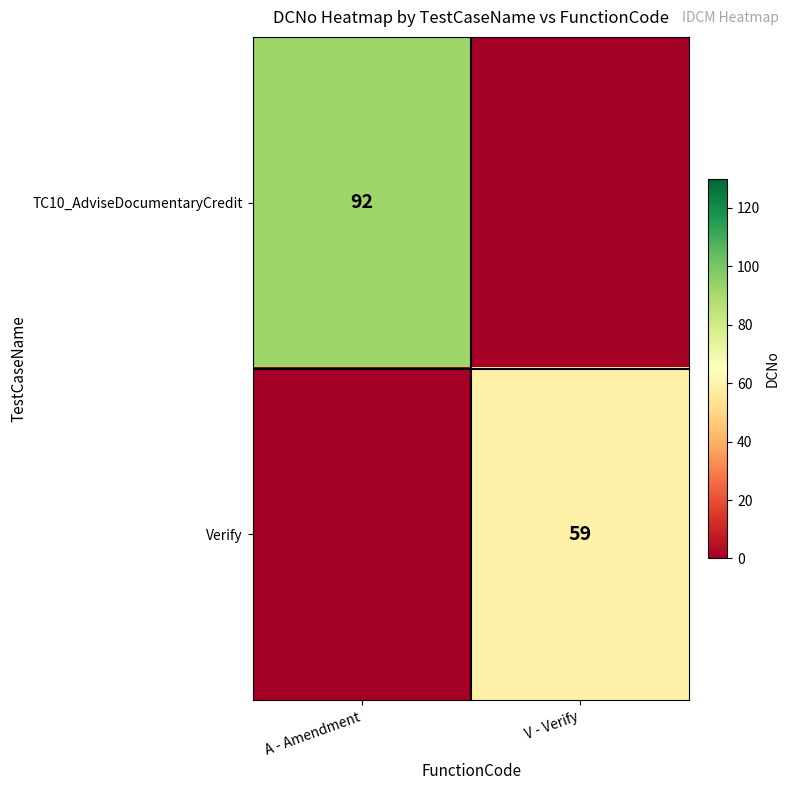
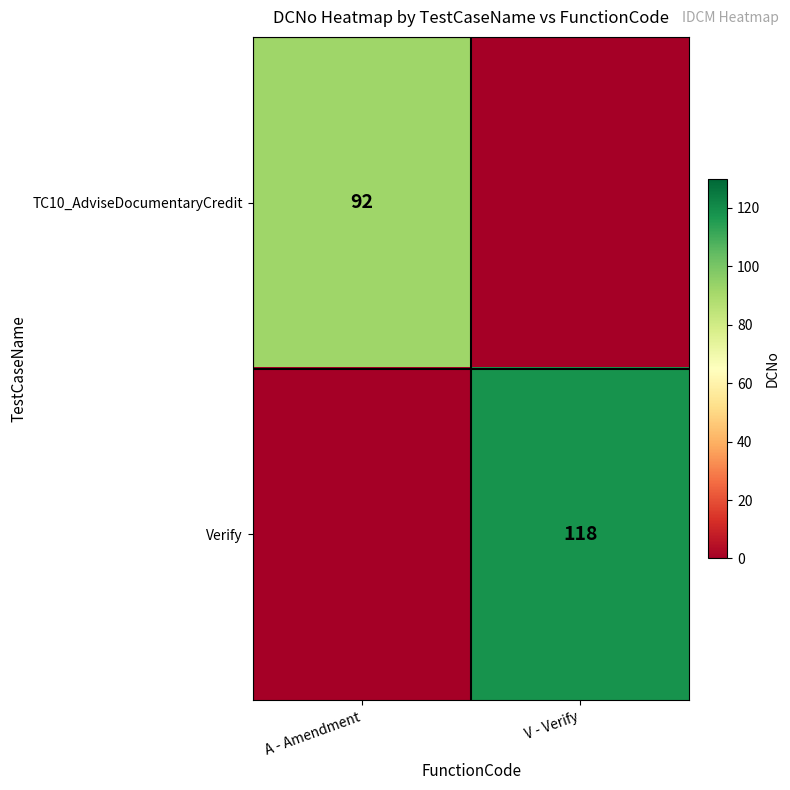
  {
    "TC10_AdviseDocumentaryCredit": {
      "A - Amendment": 92
    },
    "Verify": {
-     "V - Verify": 59
+     "V - Verify": 118
    }
  }
